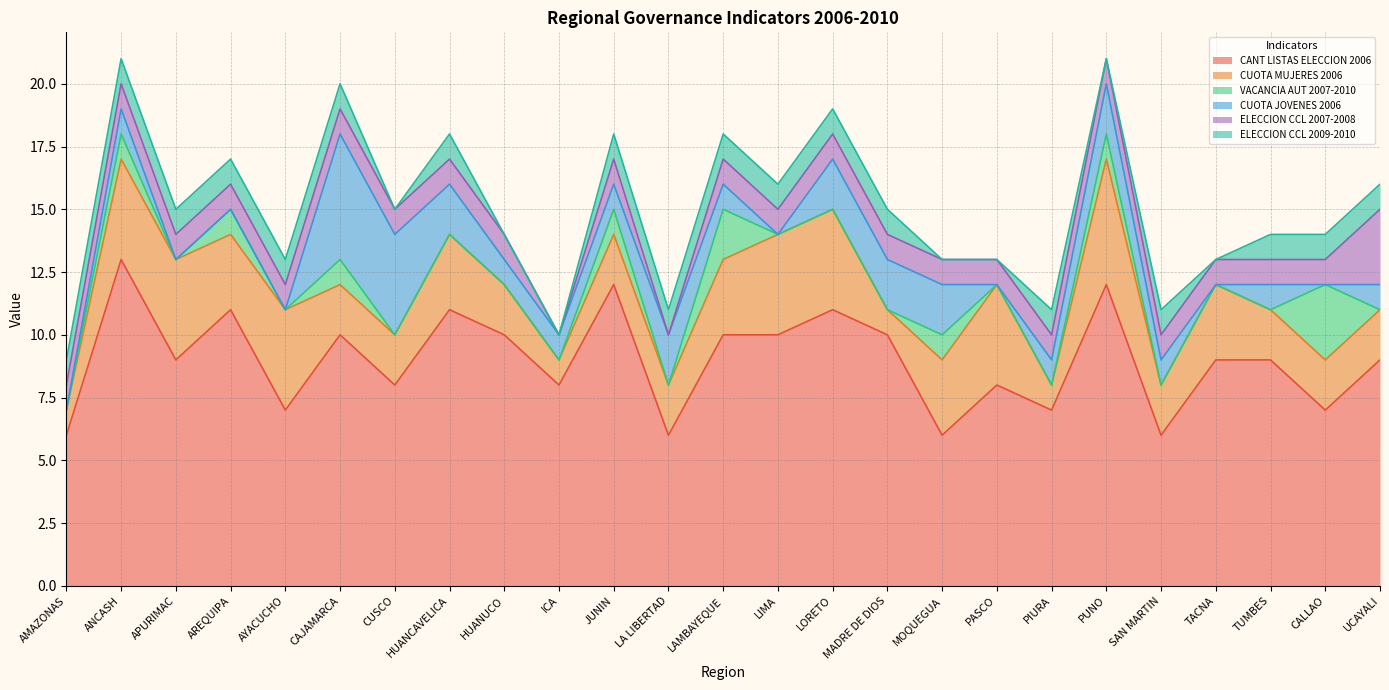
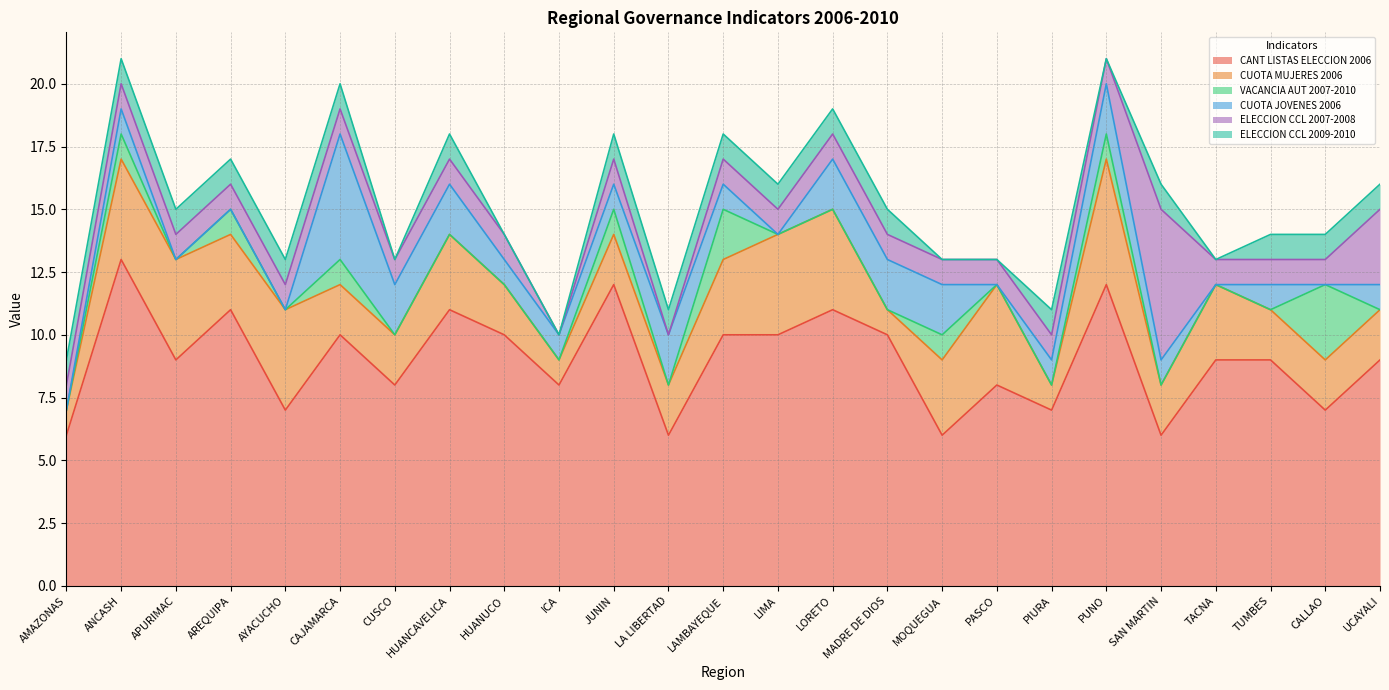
  {
    "CUOTA JOVENES 2006": {
      "ANCASH": 1,
      "CAJAMARCA": 5,
-     "CUSCO": 4,
+     "CUSCO": 2,
      "HUANCAVELICA": 2,
      "HUANUCO": 1,
      "JUNIN": 1,
      "LAMBAYEQUE": 1,
      "LORETO": 2,
      "MADRE DE DIOS": 2,
      "MOQUEGUA": 2,
      "PIURA": 1,
      "PUNO": 2,
      "SAN MARTIN": 1,
      "TUMBES": 1,
      "UCAYALI": 1
    },
    "ELECCION CCL 2007-2008": {
      "AMAZONAS": 1,
      "ANCASH": 1,
      "APURIMAC": 1,
      "AREQUIPA": 1,
      "AYACUCHO": 1,
      "CAJAMARCA": 1,
      "HUANCAVELICA": 1,
      "JUNIN": 1,
      "LAMBAYEQUE": 1,
      "LIMA": 1,
      "LORETO": 1,
      "MADRE DE DIOS": 1,
      "PIURA": 1,
-     "SAN MARTIN": 1,
+     "SAN MARTIN": 6,
      "TUMBES": 1,
      "CALLAO": 1,
      "UCAYALI": 3
    }
  }
